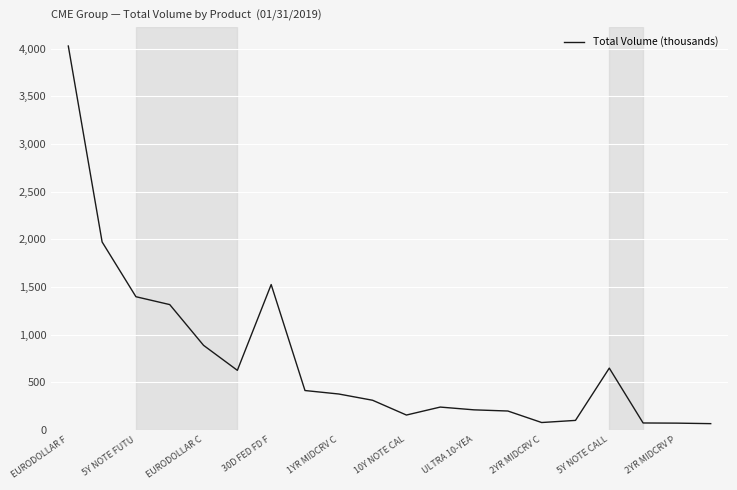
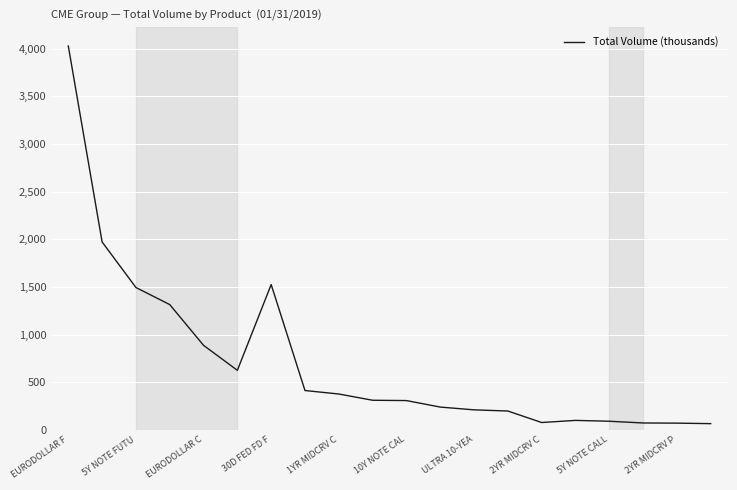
  {
    "EURODOLLAR F": "4,000",
-   "5Y NOTE FUTU": "1,400",
+   "5Y NOTE FUTU": "1,500",
    "EURODOLLAR C": "900",
    "30D FED FD F": "1,500",
    "1YR MIDCRV C": "400",
-   "10Y NOTE CAL": "200",
+   "10Y NOTE CAL": "300",
    "ULTRA 10-YEA": "200",
    "2YR MIDCRV C": "100",
-   "5Y NOTE CALL": "600",
+   "5Y NOTE CALL": "100",
    "2YR MIDCRV P": "100"
  }
